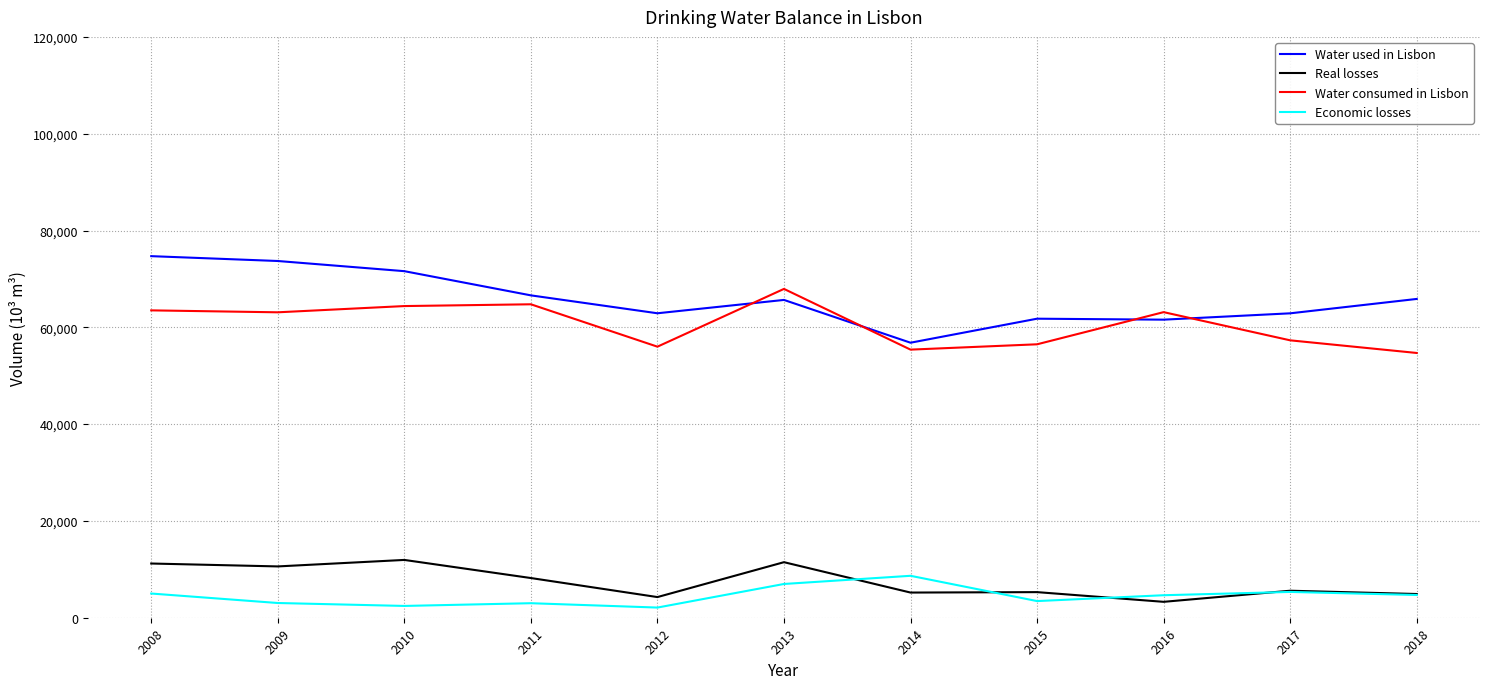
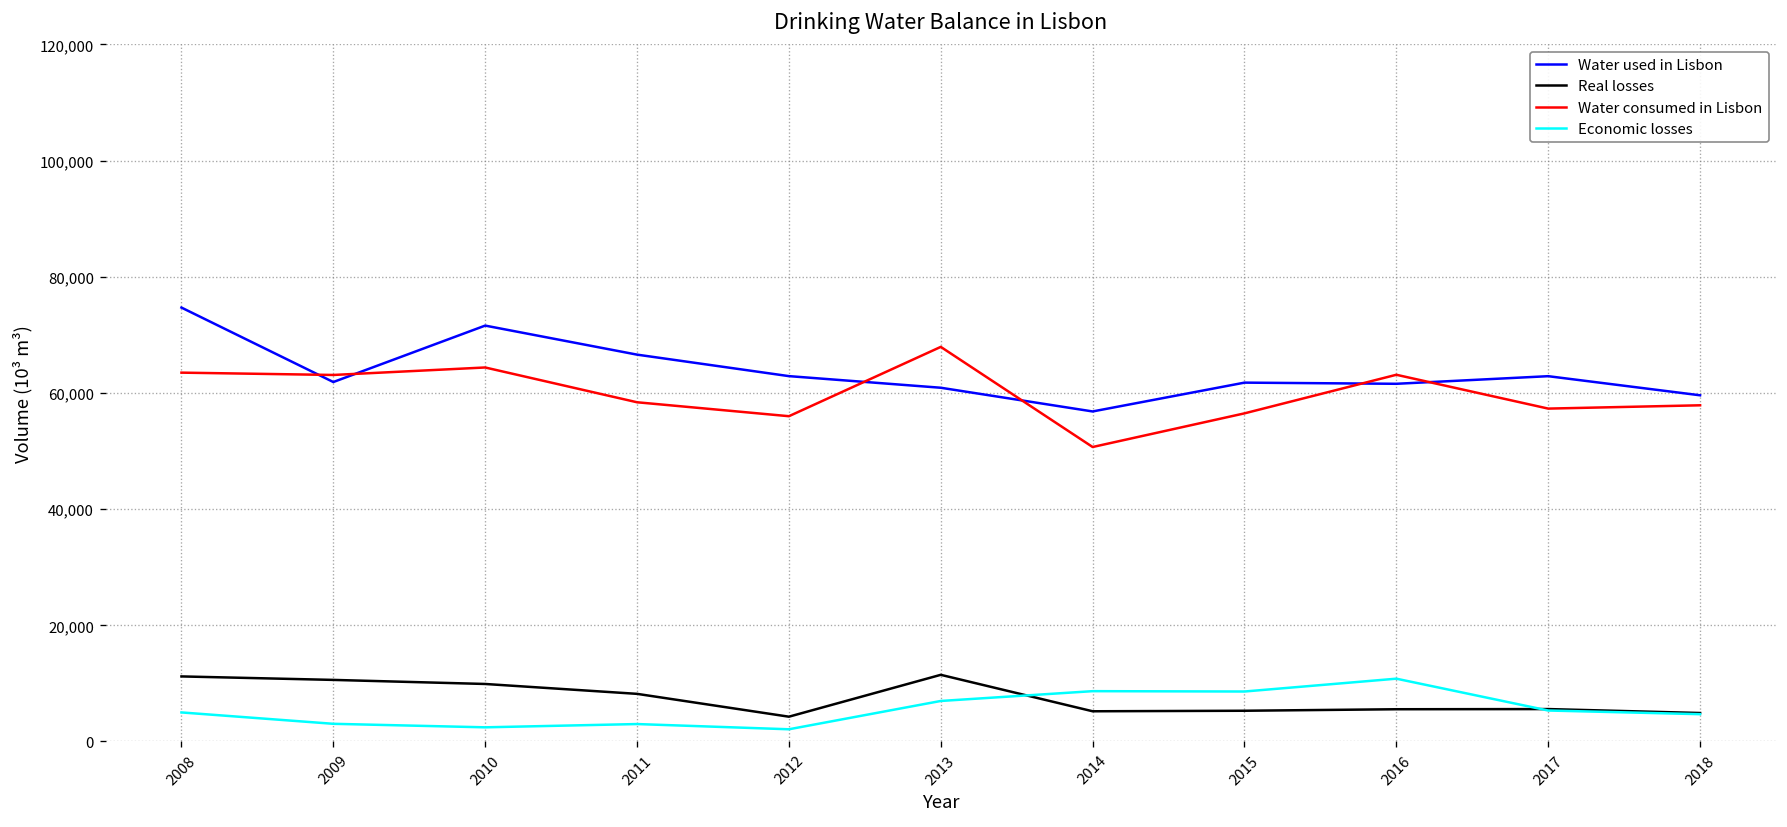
  {
    "Water used in Lisbon": {
      "2008": "75,000",
-     "2009": "74,000",
+     "2009": "62,000",
      "2010": "72,000",
      "2011": "67,000",
      "2012": "63,000",
-     "2013": "66,000",
+     "2013": "61,000",
      "2014": "57,000",
      "2015": "62,000",
      "2016": "62,000",
      "2017": "63,000",
-     "2018": "66,000"
+     "2018": "60,000"
    },
    "Real losses": {
      "2008": "11,000",
      "2009": "11,000",
-     "2010": "12,000",
+     "2010": "10,000",
      "2011": "8,000",
      "2012": "4,000",
      "2013": "11,000",
      "2014": "5,000",
      "2015": "5,000",
-     "2016": "3,000"
+     "2016": "6,000"
    },
    "Water consumed in Lisbon": {
      "2008": "64,000",
      "2009": "63,000",
      "2010": "64,000",
-     "2011": "65,000",
+     "2011": "58,000",
      "2012": "56,000",
      "2013": "68,000",
-     "2014": "55,000",
+     "2014": "51,000",
      "2015": "56,000",
      "2016": "63,000",
      "2017": "57,000",
-     "2018": "55,000"
+     "2018": "58,000"
    },
    "Economic losses": {
      "2008": "5,000",
      "2009": "3,000",
      "2010": "2,000",
      "2011": "3,000",
      "2012": "2,000",
      "2013": "7,000",
      "2014": "9,000",
-     "2015": "3,000",
-     "2016": "5,000"
+     "2015": "9,000",
+     "2016": "11,000"
    }
  }
